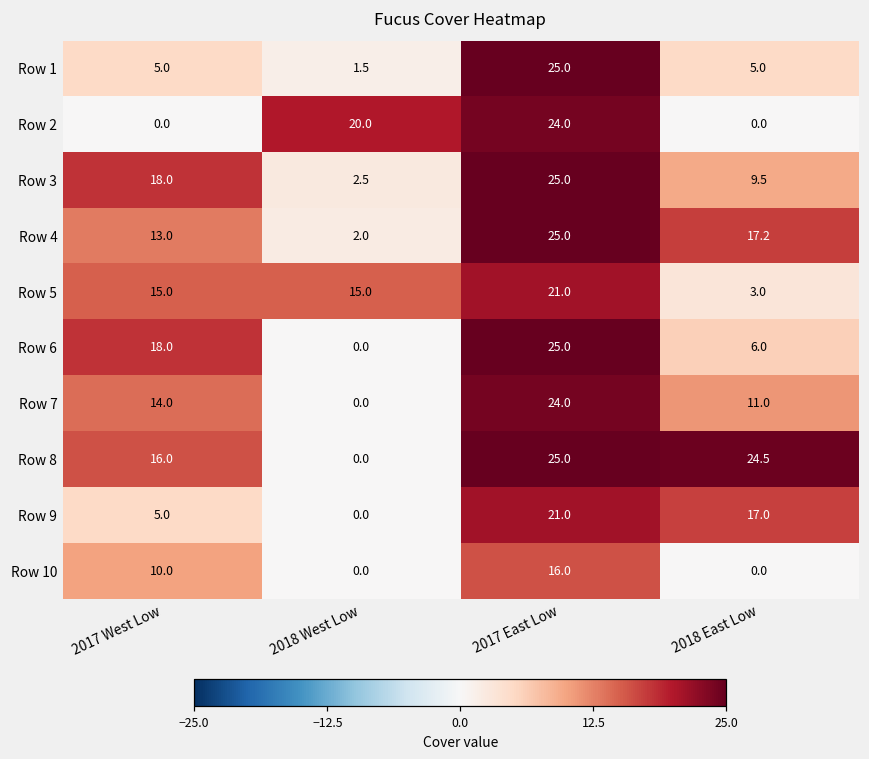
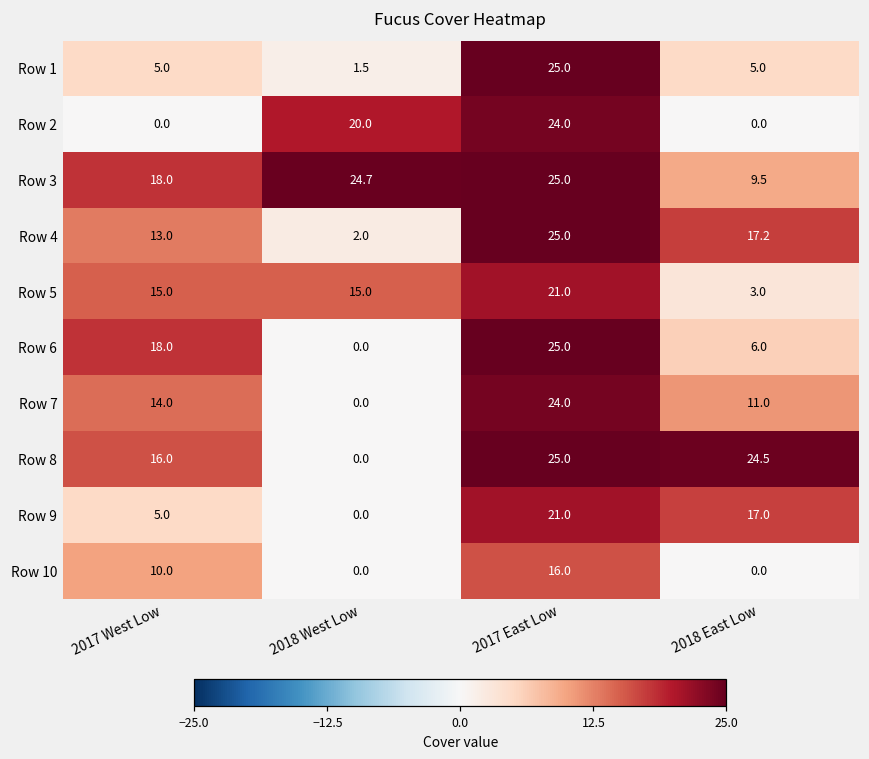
  {
    "Row 1": {
      "2017 West Low": 5.0,
      "2018 West Low": 1.5,
      "2017 East Low": 25.0,
      "2018 East Low": 5.0
    },
    "Row 2": {
      "2017 West Low": 0.0,
      "2018 West Low": 20.0,
      "2017 East Low": 24.0,
      "2018 East Low": 0.0
    },
    "Row 3": {
      "2017 West Low": 18.0,
-     "2018 West Low": 2.5,
+     "2018 West Low": 24.7,
      "2017 East Low": 25.0,
      "2018 East Low": 9.5
    },
    "Row 4": {
      "2017 West Low": 13.0,
      "2018 West Low": 2.0,
      "2017 East Low": 25.0,
      "2018 East Low": 17.2
    },
    "Row 5": {
      "2017 West Low": 15.0,
      "2018 West Low": 15.0,
      "2017 East Low": 21.0,
      "2018 East Low": 3.0
    },
    "Row 6": {
      "2017 West Low": 18.0,
      "2018 West Low": 0.0,
      "2017 East Low": 25.0,
      "2018 East Low": 6.0
    },
    "Row 7": {
      "2017 West Low": 14.0,
      "2018 West Low": 0.0,
      "2017 East Low": 24.0,
      "2018 East Low": 11.0
    },
    "Row 8": {
      "2017 West Low": 16.0,
      "2018 West Low": 0.0,
      "2017 East Low": 25.0,
      "2018 East Low": 24.5
    },
    "Row 9": {
      "2017 West Low": 5.0,
      "2018 West Low": 0.0,
      "2017 East Low": 21.0,
      "2018 East Low": 17.0
    },
    "Row 10": {
      "2017 West Low": 10.0,
      "2018 West Low": 0.0,
      "2017 East Low": 16.0,
      "2018 East Low": 0.0
    }
  }
